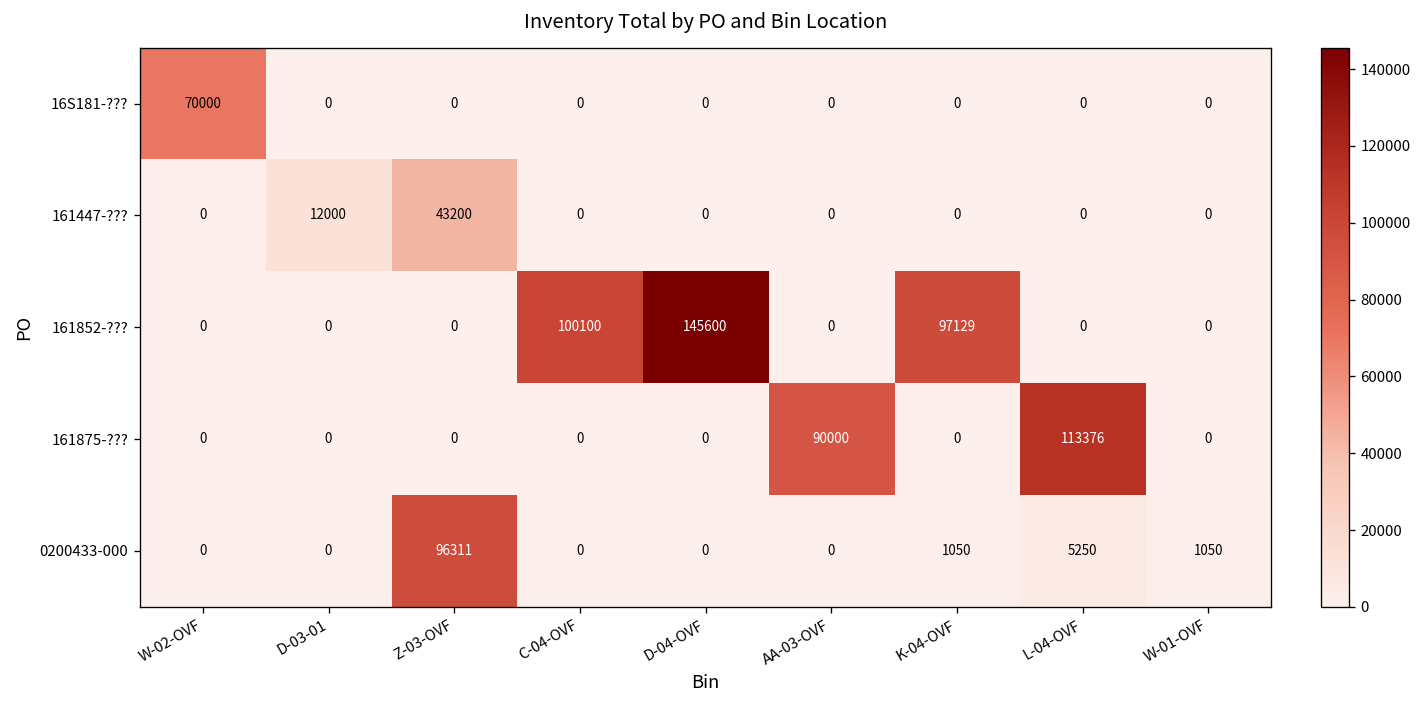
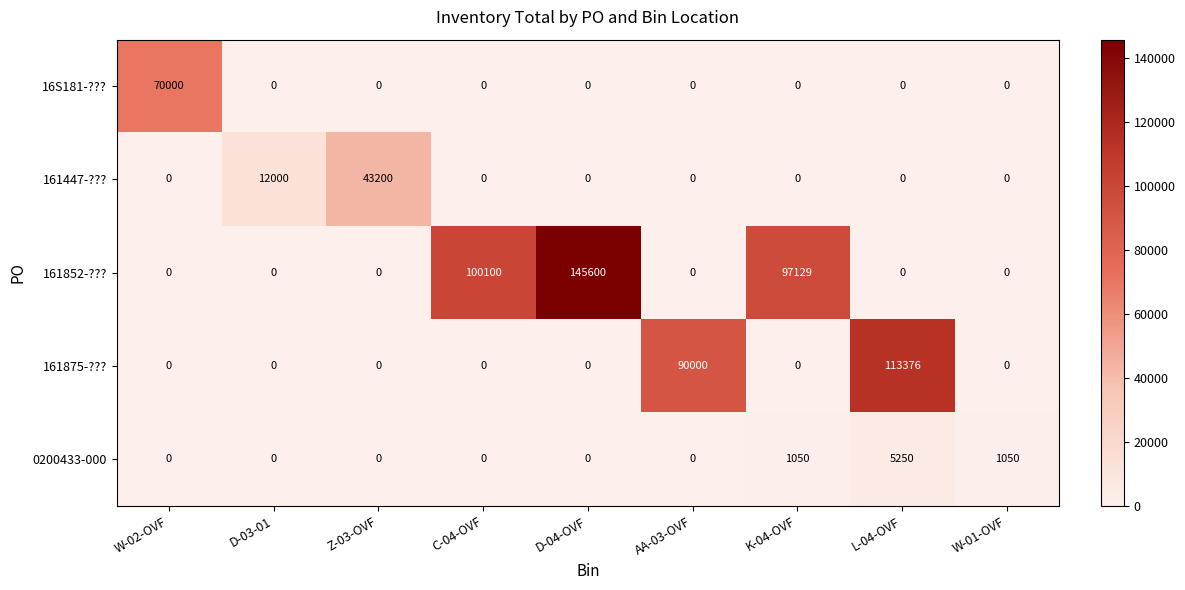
  {
    "16S181-???": {
      "W-02-OVF": 70000,
      "D-03-01": 0,
      "Z-03-OVF": 0,
      "C-04-OVF": 0,
      "D-04-OVF": 0,
      "AA-03-OVF": 0,
      "K-04-OVF": 0,
      "L-04-OVF": 0,
      "W-01-OVF": 0
    },
    "161447-???": {
      "W-02-OVF": 0,
      "D-03-01": 12000,
      "Z-03-OVF": 43200,
      "C-04-OVF": 0,
      "D-04-OVF": 0,
      "AA-03-OVF": 0,
      "K-04-OVF": 0,
      "L-04-OVF": 0,
      "W-01-OVF": 0
    },
    "161852-???": {
      "W-02-OVF": 0,
      "D-03-01": 0,
      "Z-03-OVF": 0,
      "C-04-OVF": 100100,
      "D-04-OVF": 145600,
      "AA-03-OVF": 0,
      "K-04-OVF": 97129,
      "L-04-OVF": 0,
      "W-01-OVF": 0
    },
    "161875-???": {
      "W-02-OVF": 0,
      "D-03-01": 0,
      "Z-03-OVF": 0,
      "C-04-OVF": 0,
      "D-04-OVF": 0,
      "AA-03-OVF": 90000,
      "K-04-OVF": 0,
      "L-04-OVF": 113376,
      "W-01-OVF": 0
    },
    "0200433-000": {
      "W-02-OVF": 0,
      "D-03-01": 0,
-     "Z-03-OVF": 96311,
+     "Z-03-OVF": 0,
      "C-04-OVF": 0,
      "D-04-OVF": 0,
      "AA-03-OVF": 0,
      "K-04-OVF": 1050,
      "L-04-OVF": 5250,
      "W-01-OVF": 1050
    }
  }
